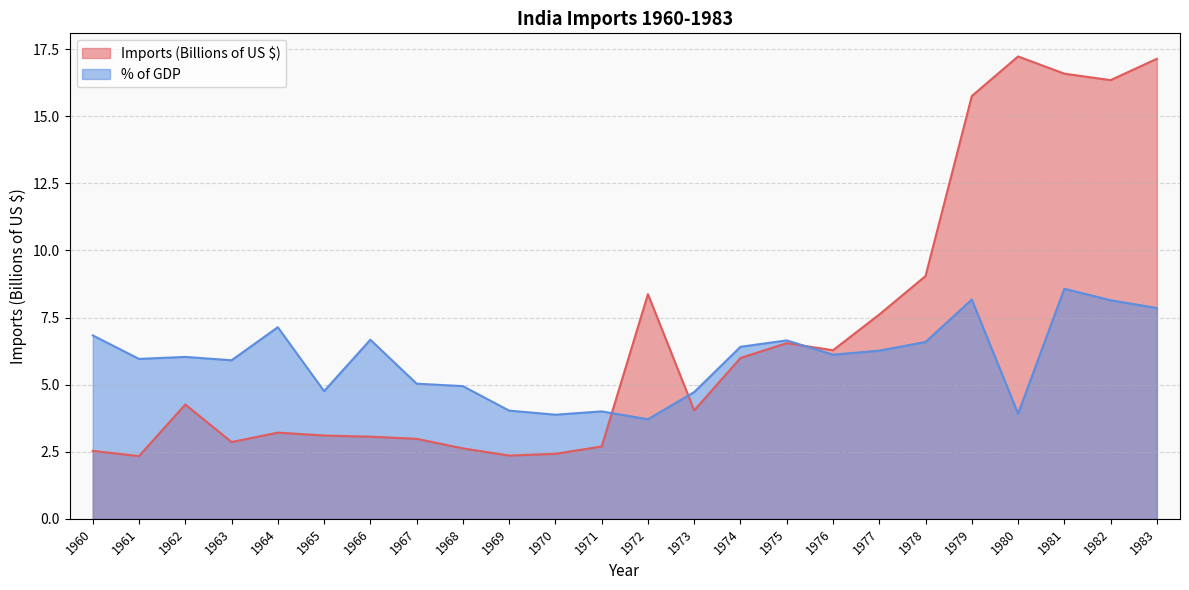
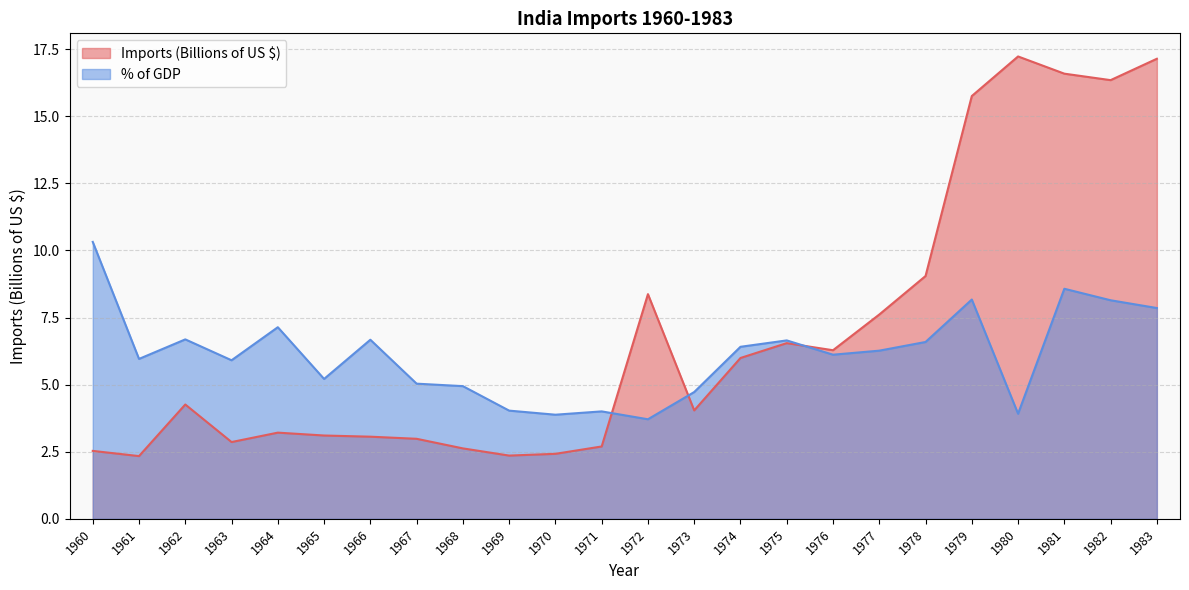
  {
    "Imports (Billions of US $)": {
      "1960": 2.5,
      "1961": 2.3,
      "1962": 4.3,
      "1963": 2.9,
      "1964": 3.2,
      "1965": 3.1,
      "1966": 3.1,
      "1967": 3.0,
      "1968": 2.6,
      "1969": 2.4,
      "1970": 2.4,
      "1971": 2.7,
      "1972": 8.4,
      "1973": 4.0,
      "1974": 6.0,
      "1975": 6.5,
      "1976": 6.3,
      "1977": 7.6,
      "1978": 9.0,
      "1979": 15.8,
      "1980": 17.2,
      "1981": 16.6,
      "1982": 16.3,
      "1983": 17.1
    },
    "% of GDP": {
-     "1960": 6.8,
+     "1960": 10.3,
      "1961": 6.0,
-     "1962": 6.0,
+     "1962": 6.7,
      "1963": 5.9,
      "1964": 7.1,
-     "1965": 4.8,
+     "1965": 5.2,
      "1966": 6.7,
      "1967": 5.0,
      "1968": 4.9,
      "1969": 4.0,
      "1970": 3.9,
      "1971": 4.0,
      "1972": 3.7,
      "1973": 4.7,
      "1974": 6.4,
      "1975": 6.6,
      "1976": 6.1,
      "1977": 6.3,
      "1978": 6.6,
      "1979": 8.2,
      "1980": 3.9,
      "1981": 8.6,
      "1982": 8.1,
      "1983": 7.9
    }
  }
